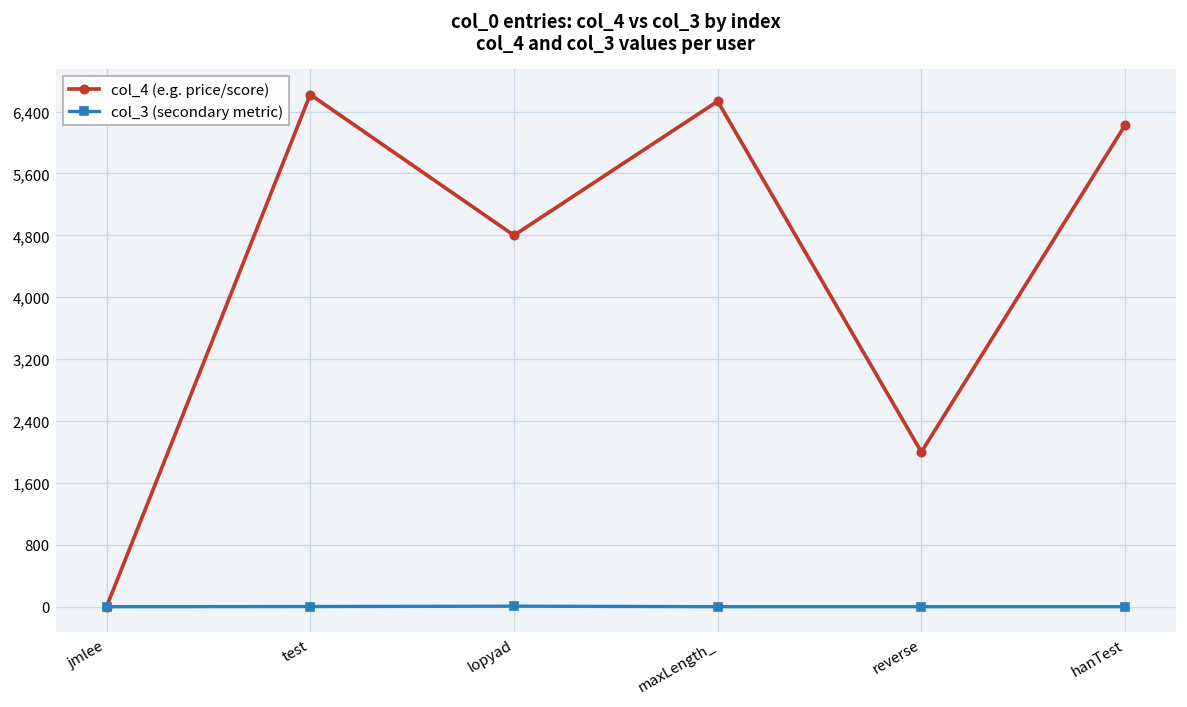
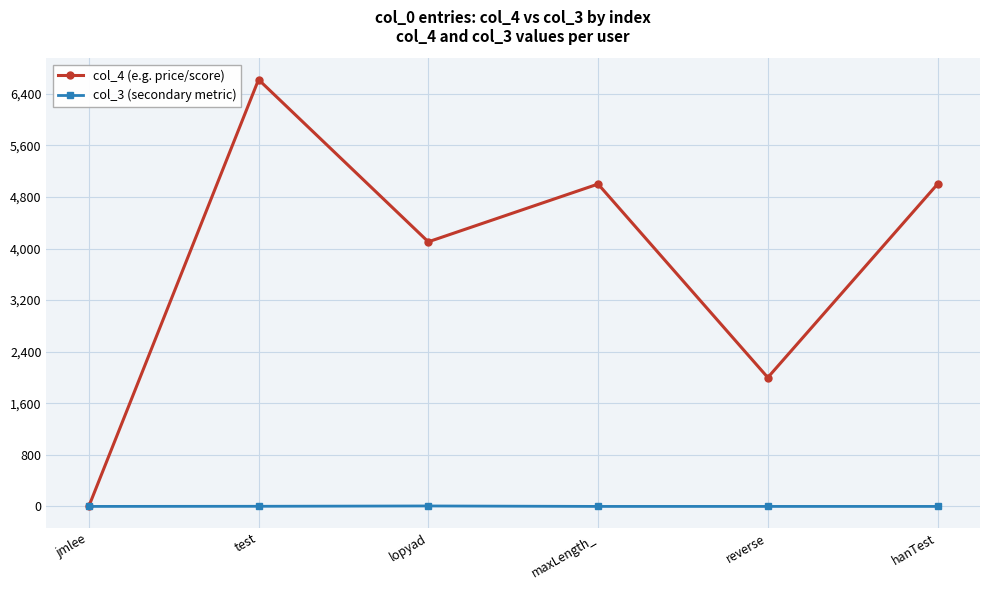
  {
    "col_4 (e.g. price/score)": {
      "test": "6,600",
-     "lopyad": "4,800",
-     "maxLength_": "6,500",
+     "lopyad": "4,100",
+     "maxLength_": "5,000",
      "reverse": "2,000",
-     "hanTest": "6,200"
+     "hanTest": "5,000"
    },
    "col_3 (secondary metric)": {
      "test": "0",
      "lopyad": "0",
      "maxLength_": "0",
      "reverse": "0",
      "hanTest": "0"
    }
  }
